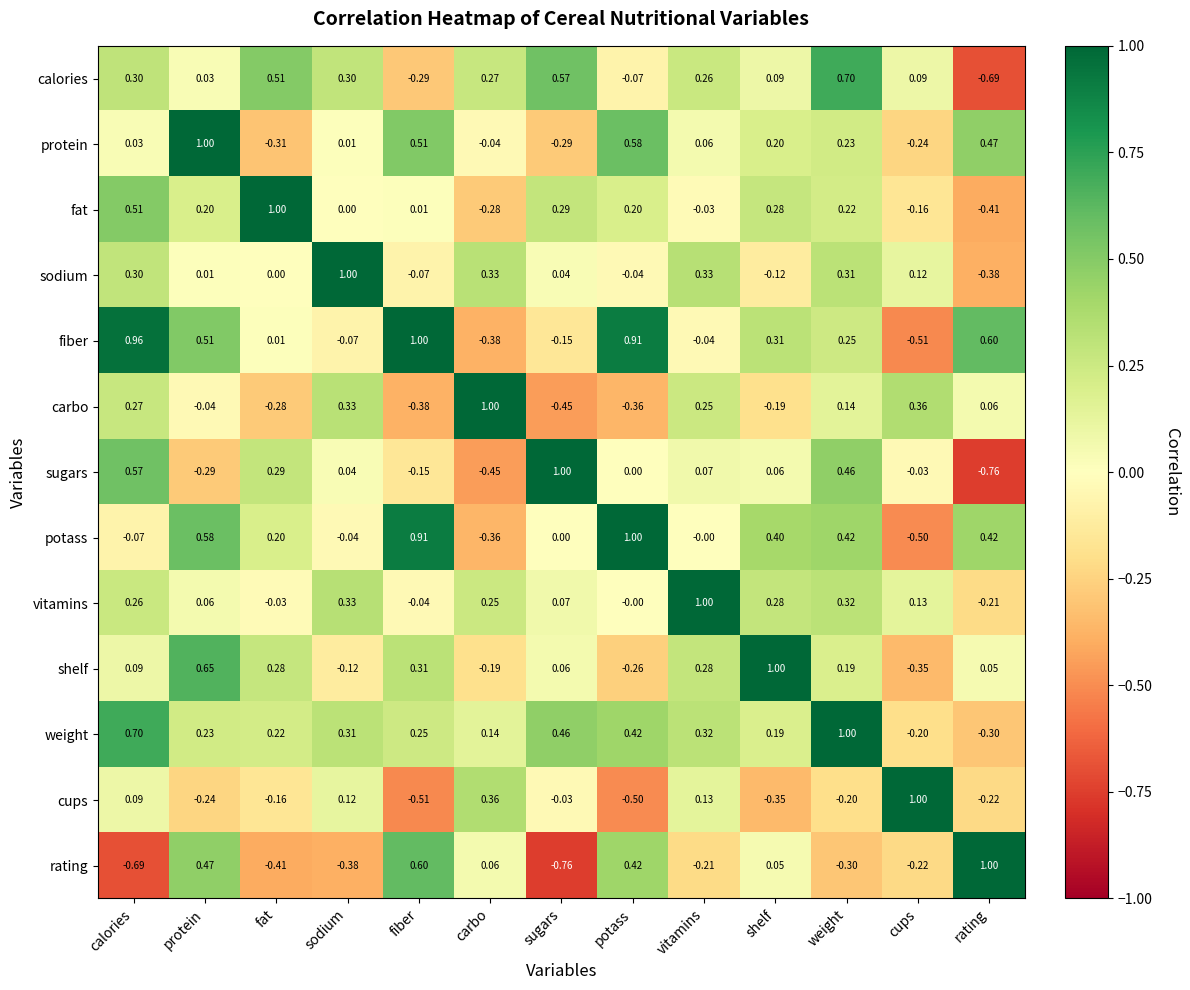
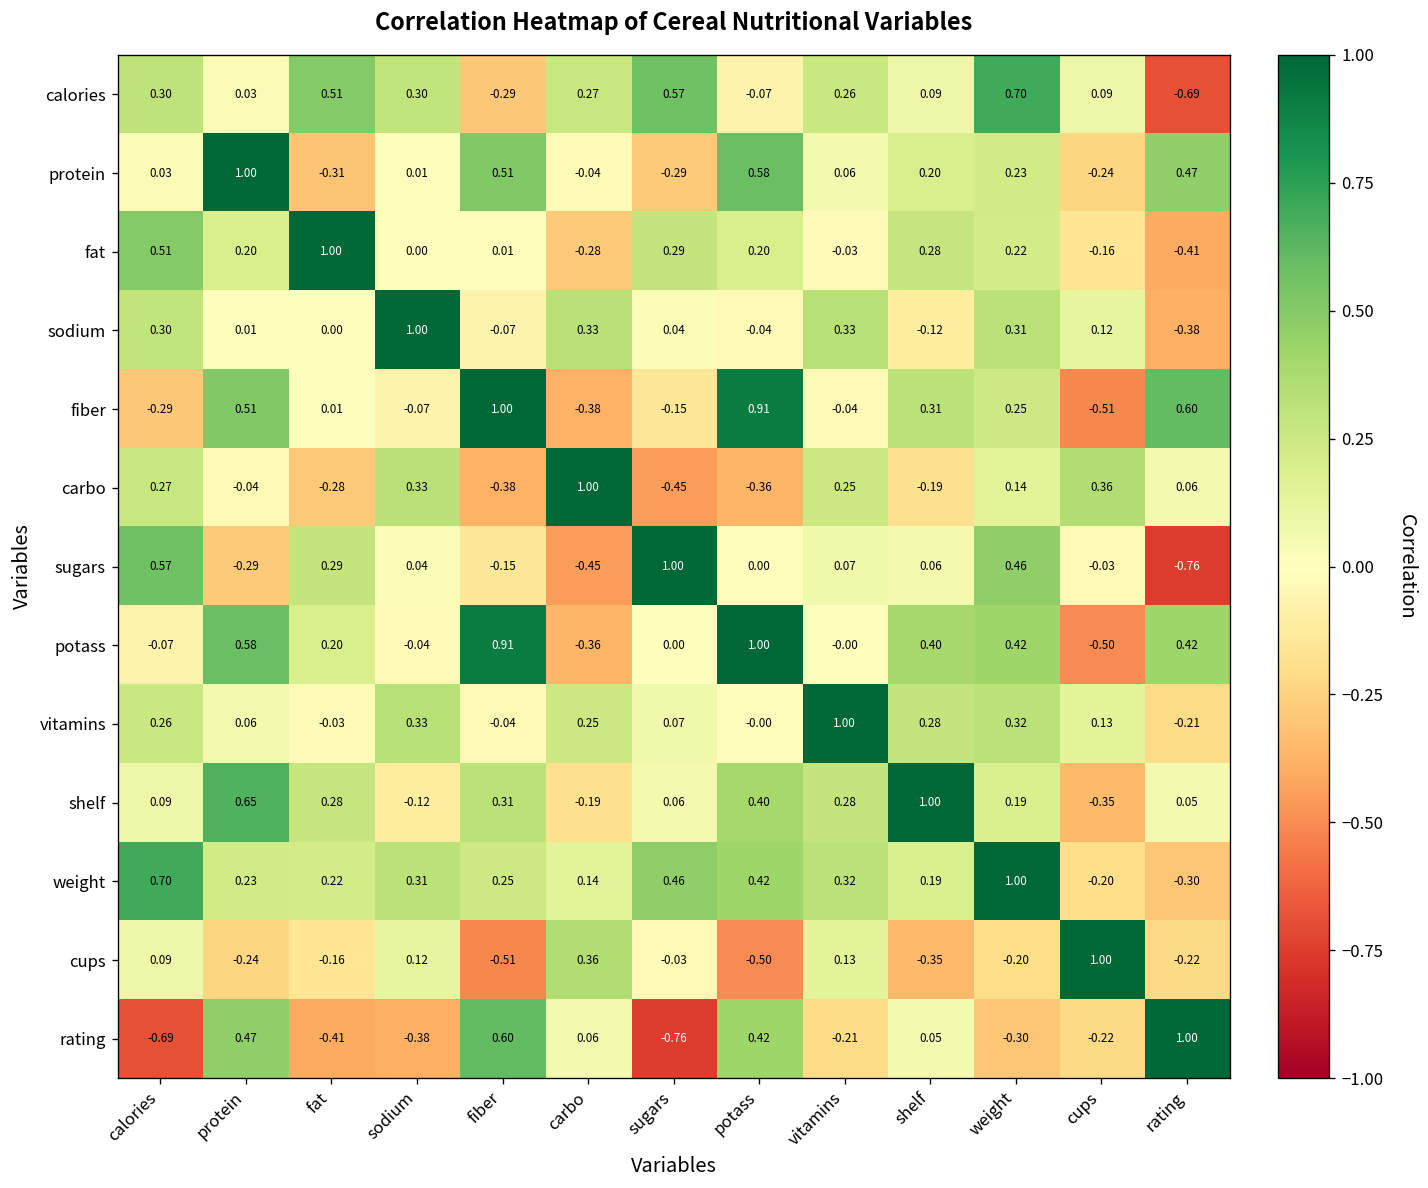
  {
    "calories": {
      "calories": 0.30,
      "protein": 0.03,
      "fat": 0.51,
      "sodium": 0.30,
      "fiber": -0.29,
      "carbo": 0.27,
      "sugars": 0.57,
      "potass": -0.07,
      "vitamins": 0.26,
      "shelf": 0.09,
      "weight": 0.70,
      "cups": 0.09,
      "rating": -0.69
    },
    "protein": {
      "calories": 0.03,
      "protein": 1.00,
      "fat": -0.31,
      "sodium": 0.01,
      "fiber": 0.51,
      "carbo": -0.04,
      "sugars": -0.29,
      "potass": 0.58,
      "vitamins": 0.06,
      "shelf": 0.20,
      "weight": 0.23,
      "cups": -0.24,
      "rating": 0.47
    },
    "fat": {
      "calories": 0.51,
      "protein": 0.20,
      "fat": 1.00,
      "sodium": 0.00,
      "fiber": 0.01,
      "carbo": -0.28,
      "sugars": 0.29,
      "potass": 0.20,
      "vitamins": -0.03,
      "shelf": 0.28,
      "weight": 0.22,
      "cups": -0.16,
      "rating": -0.41
    },
    "sodium": {
      "calories": 0.30,
      "protein": 0.01,
      "fat": 0.00,
      "sodium": 1.00,
      "fiber": -0.07,
      "carbo": 0.33,
      "sugars": 0.04,
      "potass": -0.04,
      "vitamins": 0.33,
      "shelf": -0.12,
      "weight": 0.31,
      "cups": 0.12,
      "rating": -0.38
    },
    "fiber": {
-     "calories": 0.96,
+     "calories": -0.29,
      "protein": 0.51,
      "fat": 0.01,
      "sodium": -0.07,
      "fiber": 1.00,
      "carbo": -0.38,
      "sugars": -0.15,
      "potass": 0.91,
      "vitamins": -0.04,
      "shelf": 0.31,
      "weight": 0.25,
      "cups": -0.51,
      "rating": 0.60
    },
    "carbo": {
      "calories": 0.27,
      "protein": -0.04,
      "fat": -0.28,
      "sodium": 0.33,
      "fiber": -0.38,
      "carbo": 1.00,
      "sugars": -0.45,
      "potass": -0.36,
      "vitamins": 0.25,
      "shelf": -0.19,
      "weight": 0.14,
      "cups": 0.36,
      "rating": 0.06
    },
    "sugars": {
      "calories": 0.57,
      "protein": -0.29,
      "fat": 0.29,
      "sodium": 0.04,
      "fiber": -0.15,
      "carbo": -0.45,
      "sugars": 1.00,
      "potass": 0.00,
      "vitamins": 0.07,
      "shelf": 0.06,
      "weight": 0.46,
      "cups": -0.03,
      "rating": -0.76
    },
    "potass": {
      "calories": -0.07,
      "protein": 0.58,
      "fat": 0.20,
      "sodium": -0.04,
      "fiber": 0.91,
      "carbo": -0.36,
      "sugars": 0.00,
      "potass": 1.00,
      "vitamins": -0.00,
      "shelf": 0.40,
      "weight": 0.42,
      "cups": -0.50,
      "rating": 0.42
    },
    "vitamins": {
      "calories": 0.26,
      "protein": 0.06,
      "fat": -0.03,
      "sodium": 0.33,
      "fiber": -0.04,
      "carbo": 0.25,
      "sugars": 0.07,
      "potass": -0.00,
      "vitamins": 1.00,
      "shelf": 0.28,
      "weight": 0.32,
      "cups": 0.13,
      "rating": -0.21
    },
    "shelf": {
      "calories": 0.09,
      "protein": 0.65,
      "fat": 0.28,
      "sodium": -0.12,
      "fiber": 0.31,
      "carbo": -0.19,
      "sugars": 0.06,
-     "potass": -0.26,
+     "potass": 0.40,
      "vitamins": 0.28,
      "shelf": 1.00,
      "weight": 0.19,
      "cups": -0.35,
      "rating": 0.05
    },
    "weight": {
      "calories": 0.70,
      "protein": 0.23,
      "fat": 0.22,
      "sodium": 0.31,
      "fiber": 0.25,
      "carbo": 0.14,
      "sugars": 0.46,
      "potass": 0.42,
      "vitamins": 0.32,
      "shelf": 0.19,
      "weight": 1.00,
      "cups": -0.20,
      "rating": -0.30
    },
    "cups": {
      "calories": 0.09,
      "protein": -0.24,
      "fat": -0.16,
      "sodium": 0.12,
      "fiber": -0.51,
      "carbo": 0.36,
      "sugars": -0.03,
      "potass": -0.50,
      "vitamins": 0.13,
      "shelf": -0.35,
      "weight": -0.20,
      "cups": 1.00,
      "rating": -0.22
    },
    "rating": {
      "calories": -0.69,
      "protein": 0.47,
      "fat": -0.41,
      "sodium": -0.38,
      "fiber": 0.60,
      "carbo": 0.06,
      "sugars": -0.76,
      "potass": 0.42,
      "vitamins": -0.21,
      "shelf": 0.05,
      "weight": -0.30,
      "cups": -0.22,
      "rating": 1.00
    }
  }
